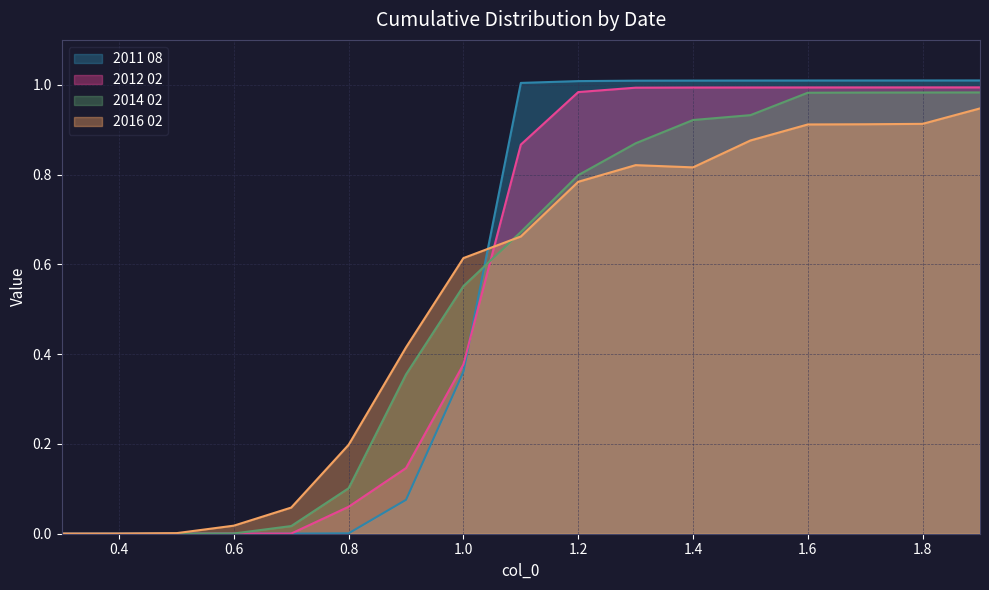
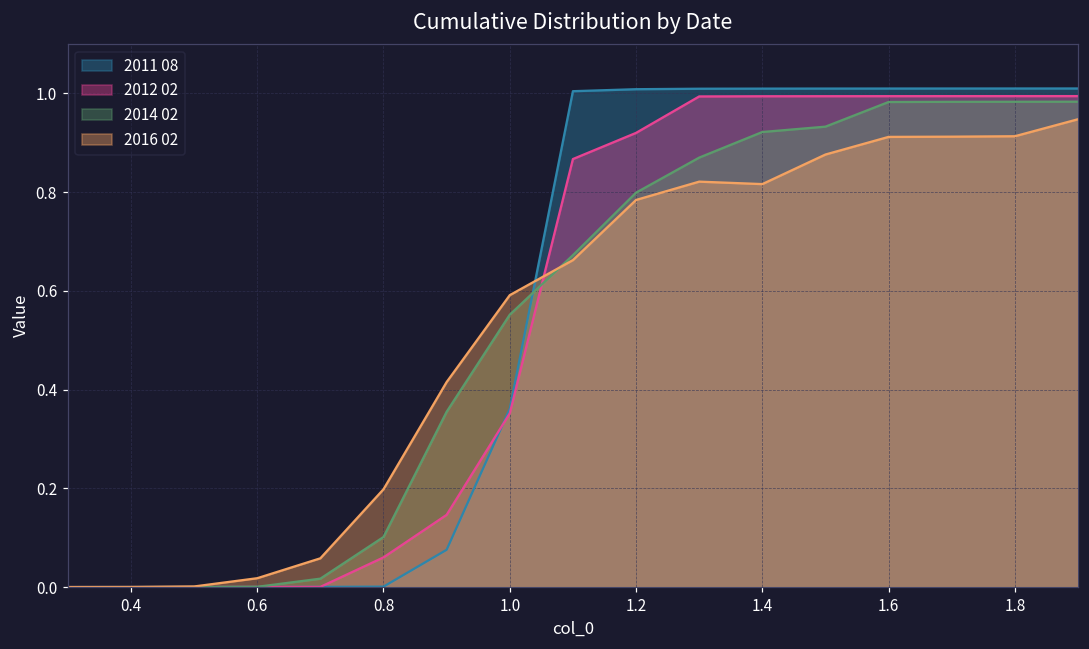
  {
    "2012 02": {
      "0.8": 0.06,
-     "1.0": 0.38,
-     "1.2": 0.98,
+     "1.0": 0.35,
+     "1.2": 0.92,
      "1.4": 0.99,
      "1.6": 0.99,
      "1.8": 0.99
    },
    "2016 02": {
      "0.6": 0.02,
      "0.8": 0.20,
-     "1.0": 0.61,
+     "1.0": 0.59,
      "1.2": 0.78,
      "1.4": 0.82,
      "1.6": 0.91,
      "1.8": 0.91
    }
  }
